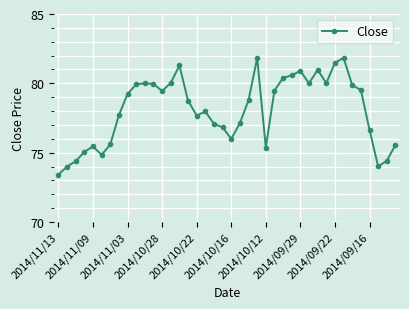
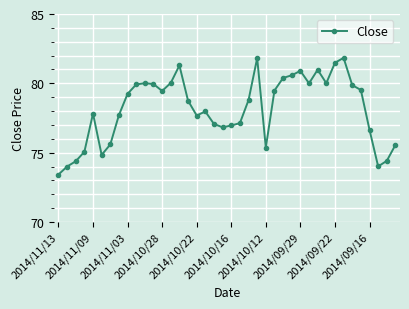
  {
    "2014/11/13": 73.4,
-   "2014/11/09": 75.5,
+   "2014/11/09": 77.8,
    "2014/11/03": 79.2,
    "2014/10/28": 79.5,
    "2014/10/22": 77.7,
-   "2014/10/16": 76.0,
+   "2014/10/16": 77.0,
    "2014/10/12": 75.4,
    "2014/09/29": 80.9,
    "2014/09/22": 81.5,
    "2014/09/16": 76.7
  }
